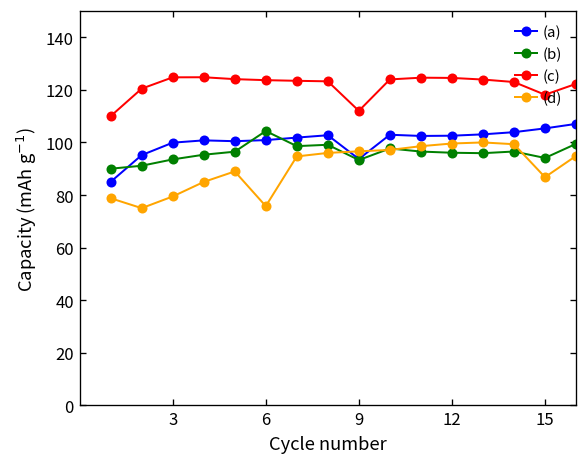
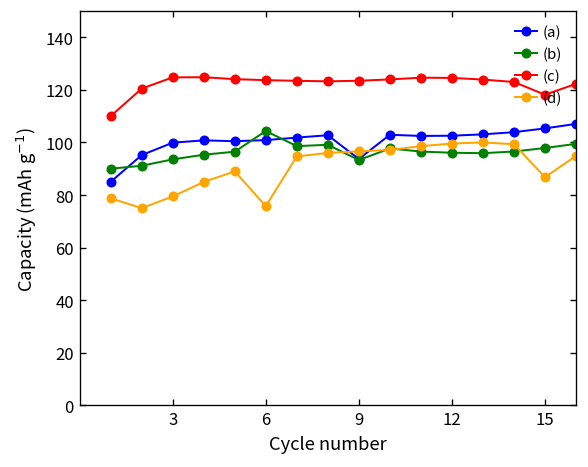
  {
    "(a)": {
      "3": 100,
      "6": 101,
      "12": 103,
      "15": 105
    },
    "(b)": {
      "3": 94,
      "6": 104,
      "12": 96,
-     "15": 94
+     "15": 98
    },
    "(c)": {
      "3": 125,
      "6": 124,
-     "9": 112,
+     "9": 123,
      "12": 125,
      "15": 118
    },
    "(d)": {
      "3": 79,
      "6": 76,
      "9": 97,
      "12": 100,
      "15": 87
    }
  }
